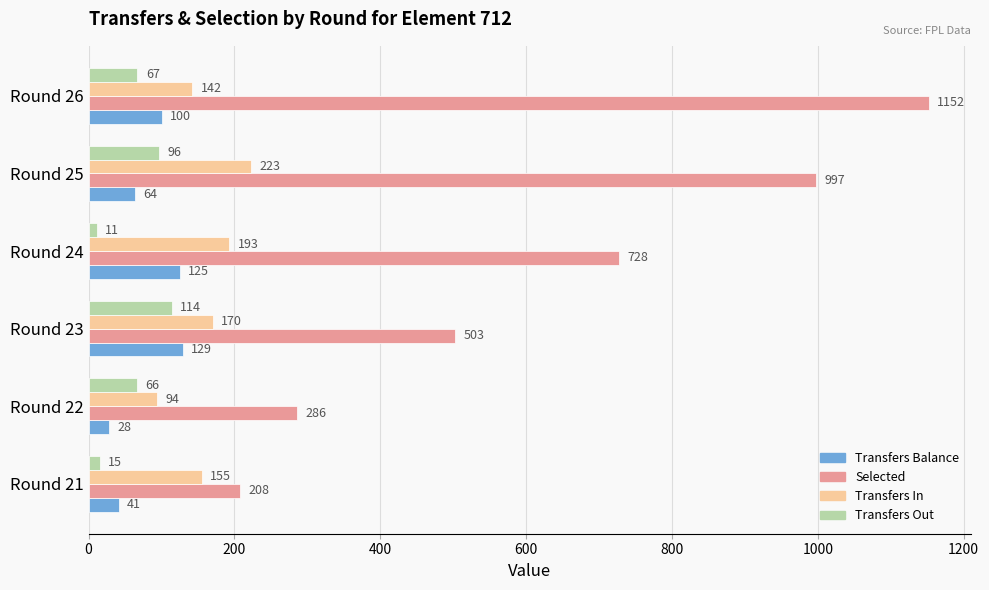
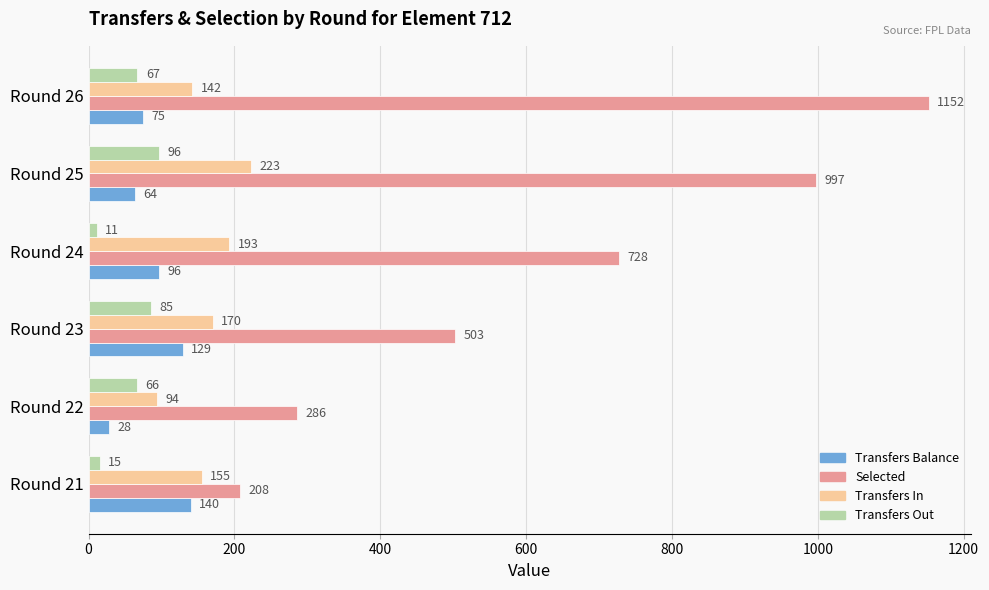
  {
    "Transfers Balance": {
-     "Round 26": 100,
+     "Round 26": 75,
      "Round 25": 64,
-     "Round 24": 125,
+     "Round 24": 96,
      "Round 23": 129,
      "Round 22": 28,
-     "Round 21": 41
+     "Round 21": 140
    },
    "Transfers Out": {
      "Round 26": 67,
      "Round 25": 96,
      "Round 24": 11,
-     "Round 23": 114,
+     "Round 23": 85,
      "Round 22": 66,
      "Round 21": 15
    }
  }
